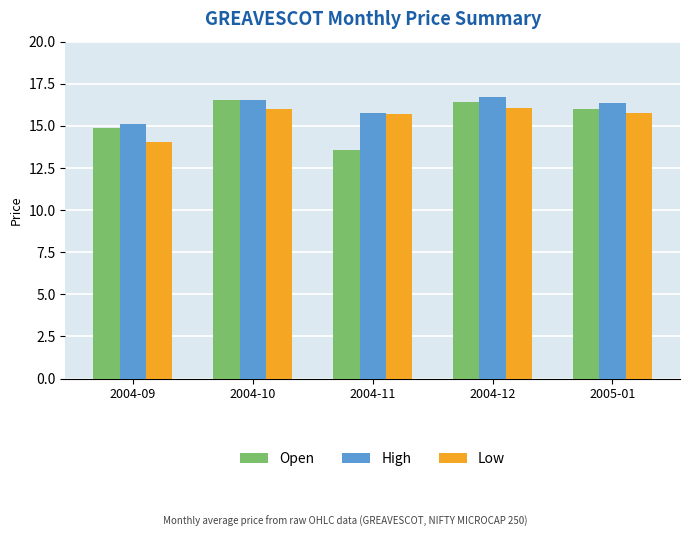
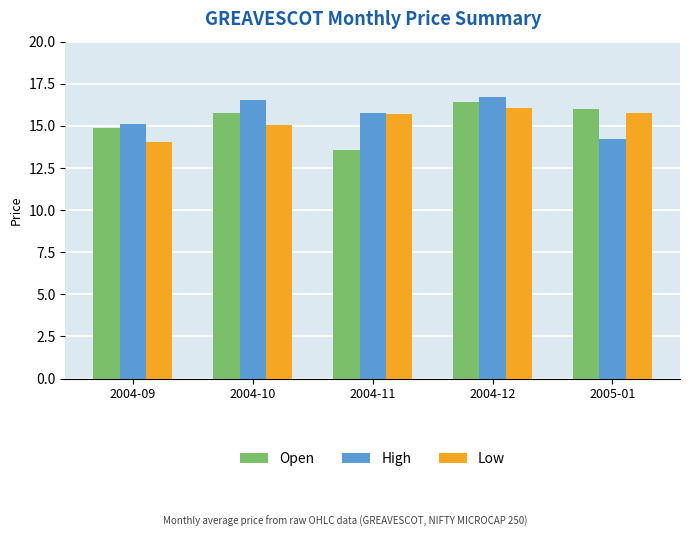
  {
    "Open": {
      "2004-09": 14.9,
-     "2004-10": 16.6,
+     "2004-10": 15.7,
      "2004-11": 13.5,
      "2004-12": 16.4,
      "2005-01": 16.0
    },
    "High": {
      "2004-09": 15.1,
      "2004-10": 16.5,
      "2004-11": 15.8,
      "2004-12": 16.7,
-     "2005-01": 16.3
+     "2005-01": 14.2
    },
    "Low": {
      "2004-09": 14.0,
-     "2004-10": 16.0,
+     "2004-10": 15.0,
      "2004-11": 15.7,
      "2004-12": 16.1,
      "2005-01": 15.7
    }
  }
